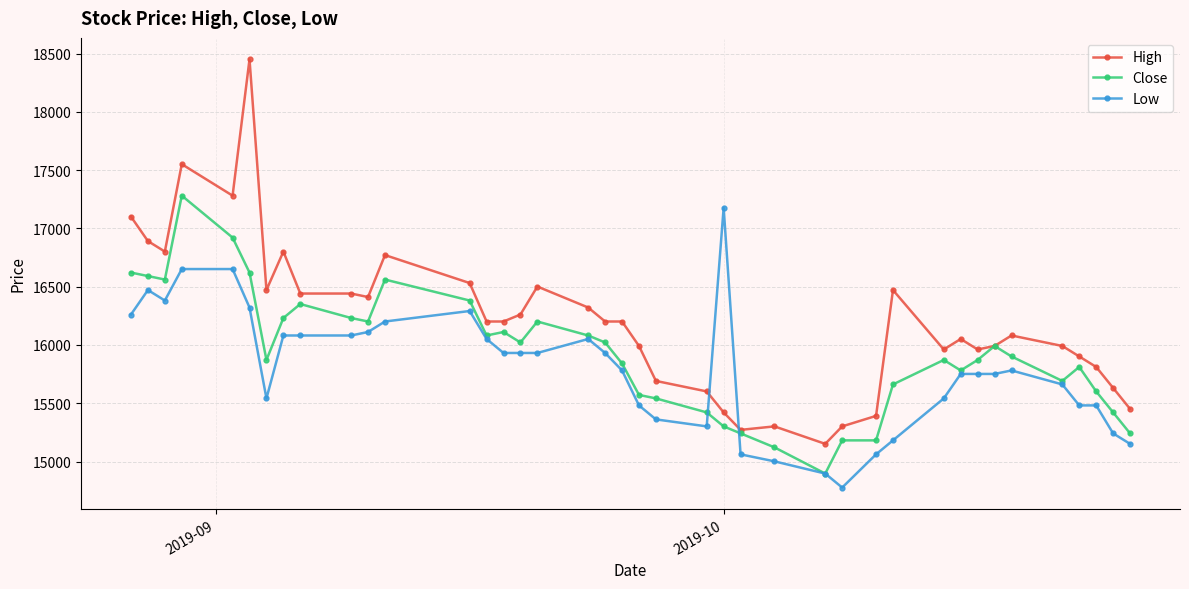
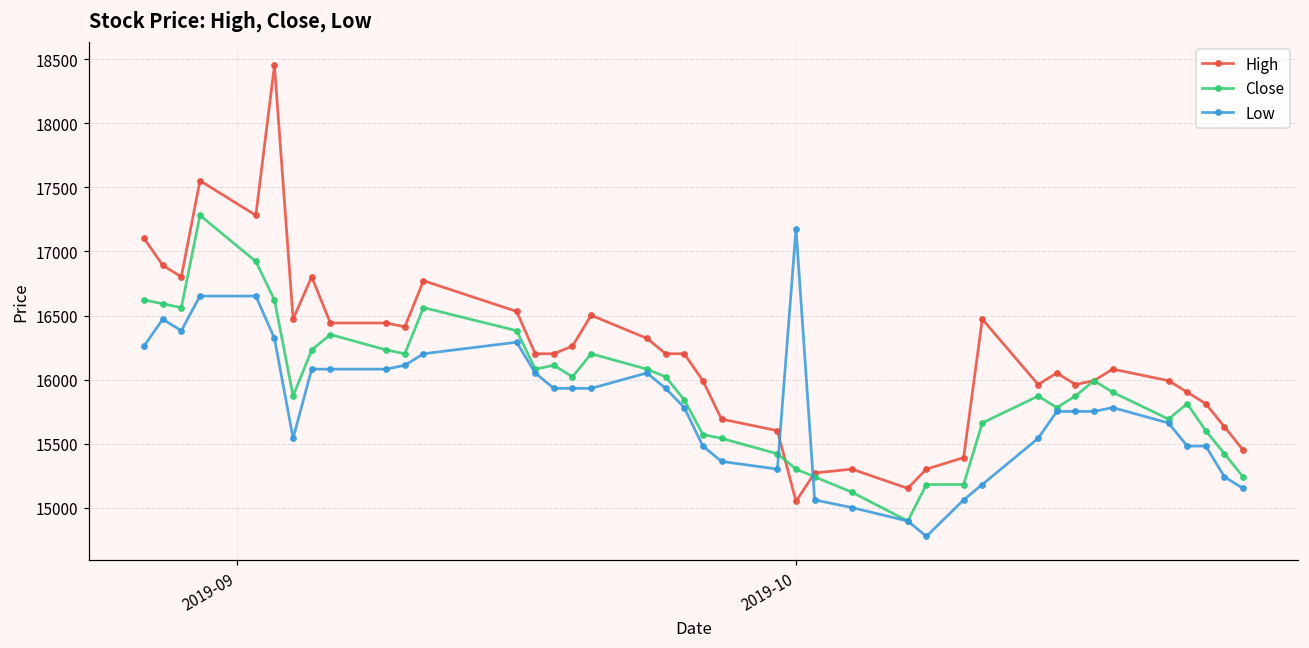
  {
    "High": {
-     "2019-10": 15420
+     "2019-10": 15050
    },
    "Close": {
      "2019-10": 15300
    },
    "Low": {
      "2019-10": 17180
    }
  }
